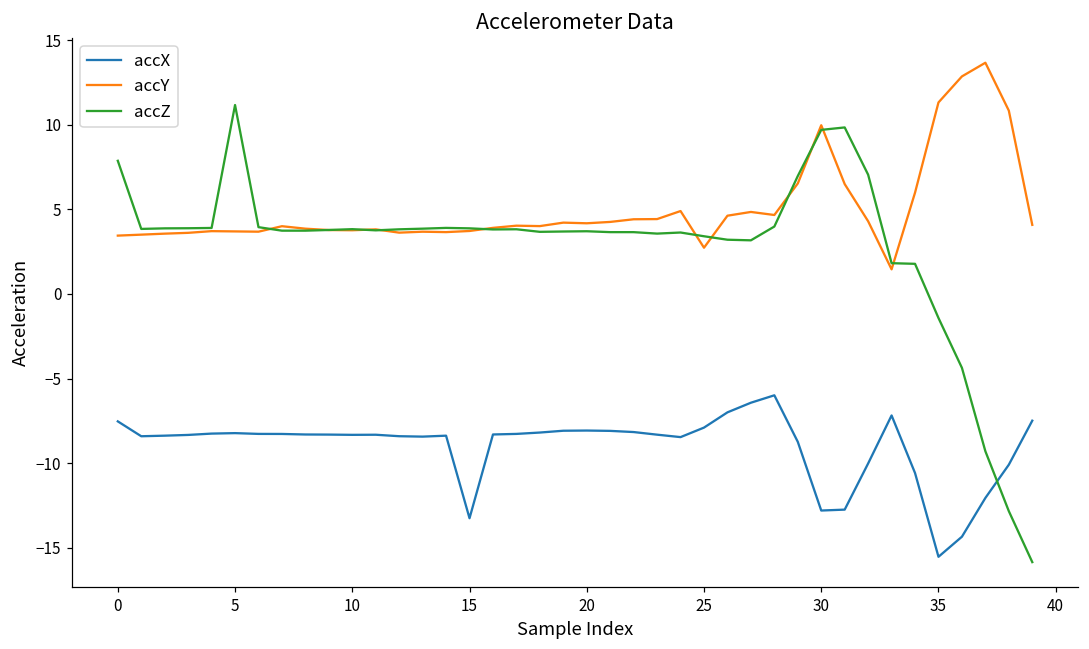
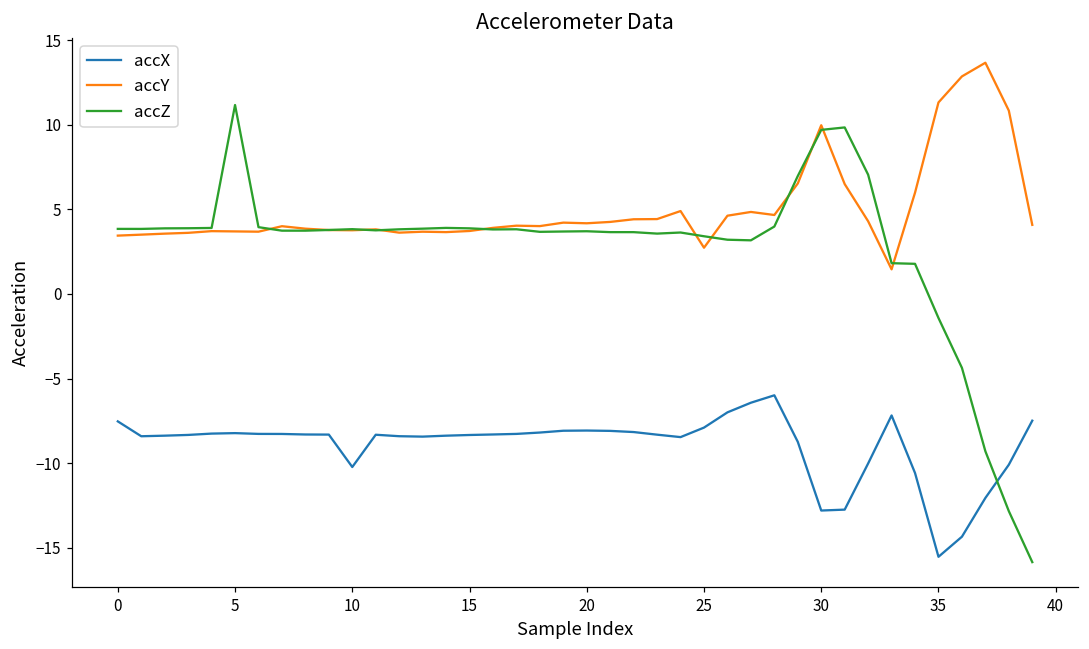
  {
    "accX": {
      "0": -7.5,
      "5": -8.2,
-     "10": -8.3,
-     "15": -13.3,
+     "10": -10.2,
+     "15": -8.3,
      "20": -8.1,
      "25": -7.9,
      "30": -12.8,
      "35": -15.5
    },
    "accY": {
      "0": 3.4,
      "5": 3.7,
      "20": 4.2,
      "25": 2.7,
      "30": 10.0,
      "35": 11.3
    },
    "accZ": {
-     "0": 7.9,
+     "0": 3.8,
      "5": 11.2,
      "20": 3.7,
      "25": 3.4,
      "30": 9.7,
      "35": -1.4
    }
  }
